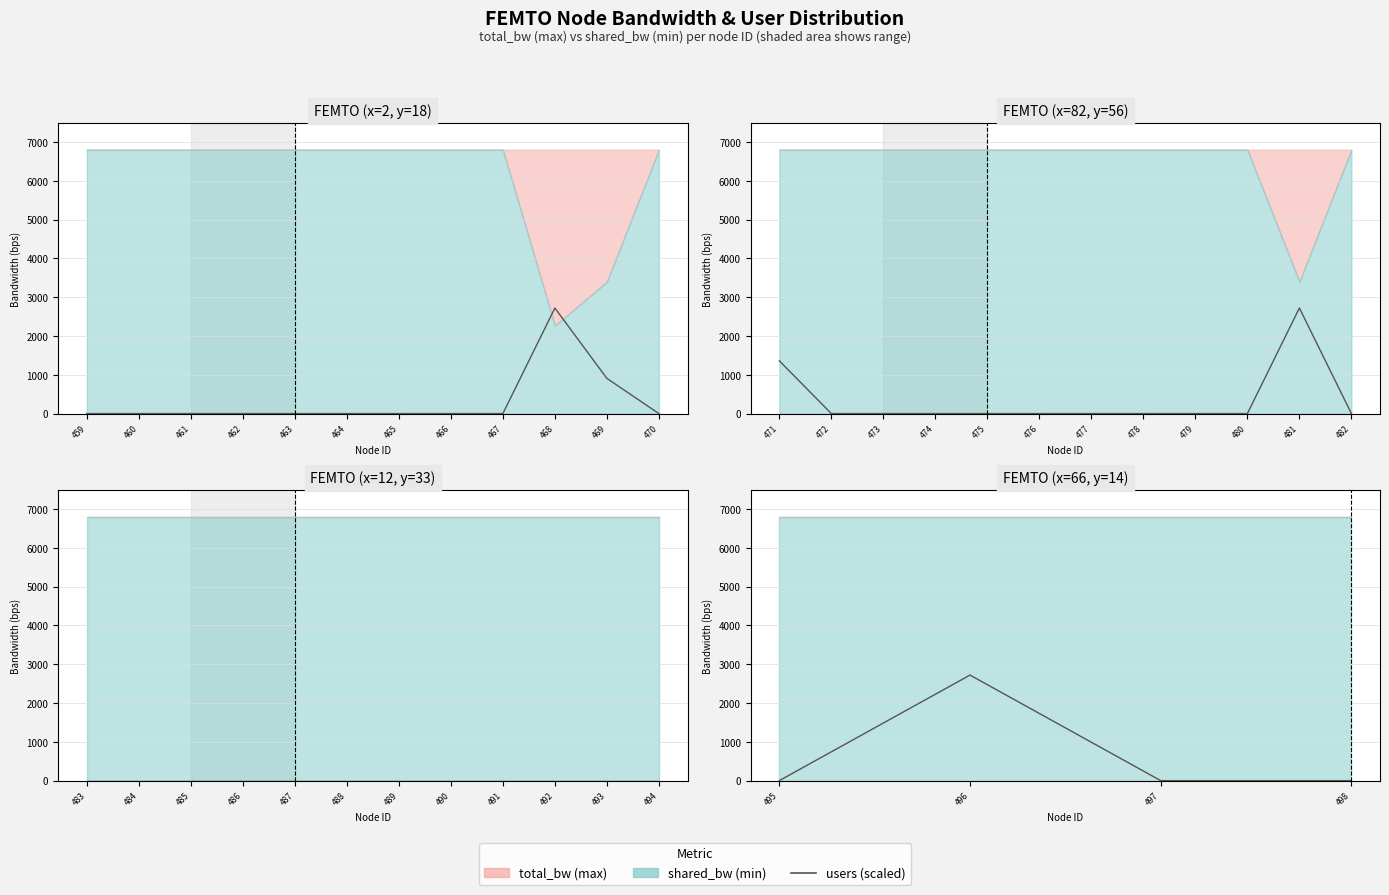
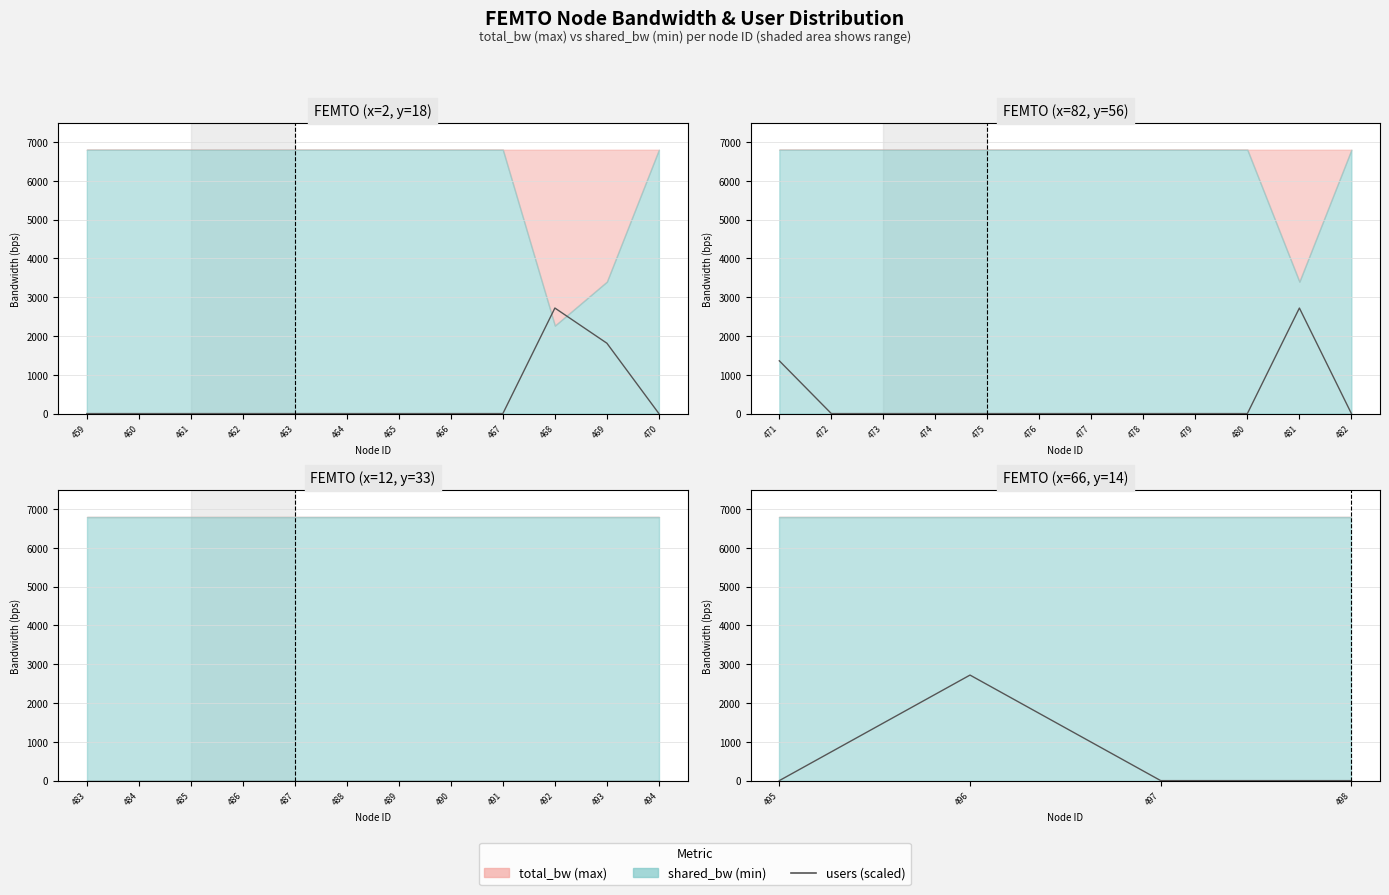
  {
    "FEMTO (x=2, y=18)": {
      "users (scaled)": {
        "459": 0,
        "460": 0,
        "461": 0,
        "462": 0,
        "463": 0,
        "464": 0,
        "465": 0,
        "466": 0,
        "467": 0,
        "468": 2700,
-       "469": 900,
+       "469": 1800,
        "470": 0
      }
    },
    "FEMTO (x=82, y=56)": {
      "users (scaled)": {
        "471": 1400,
        "472": 0,
        "473": 0,
        "474": 0,
        "475": 0,
        "476": 0,
        "477": 0,
        "478": 0,
        "479": 0,
        "480": 0,
        "481": 2700,
        "482": 0
      }
    },
    "FEMTO (x=12, y=33)": {
      "users (scaled)": {
        "483": 0,
        "484": 0,
        "485": 0,
        "486": 0,
        "487": 0,
        "488": 0,
        "489": 0,
        "490": 0,
        "491": 0,
        "492": 0,
        "493": 0,
        "494": 0
      }
    },
    "FEMTO (x=66, y=14)": {
      "users (scaled)": {
        "495": 0,
        "496": 2700,
        "497": 0,
        "498": 0
      }
    }
  }
